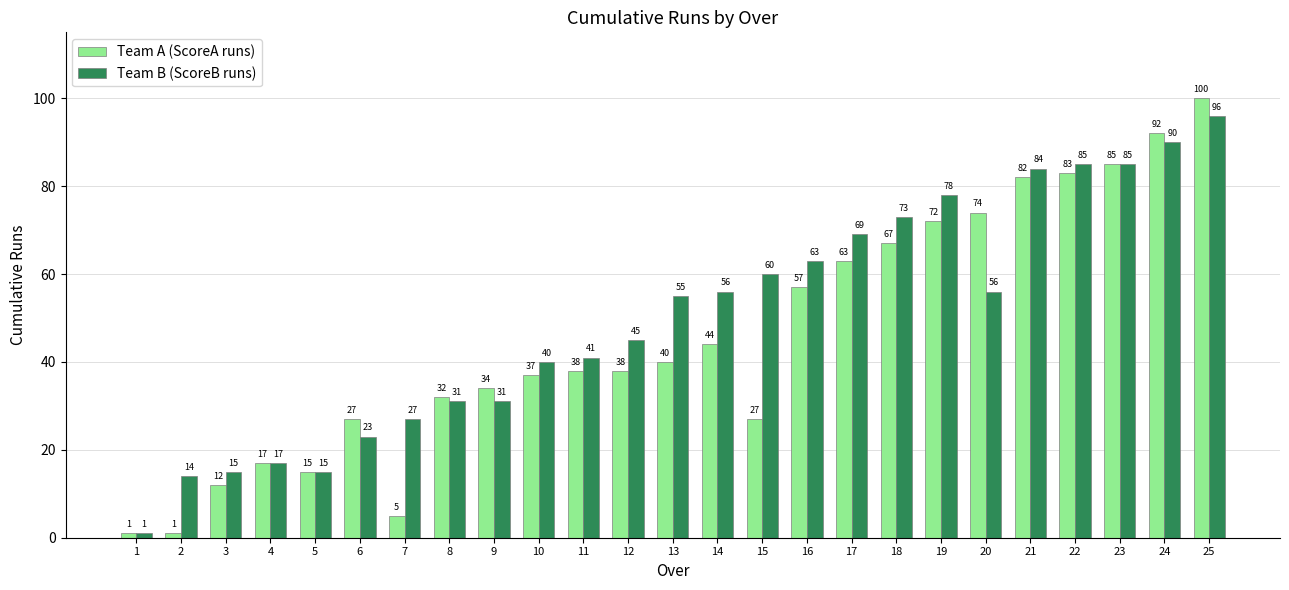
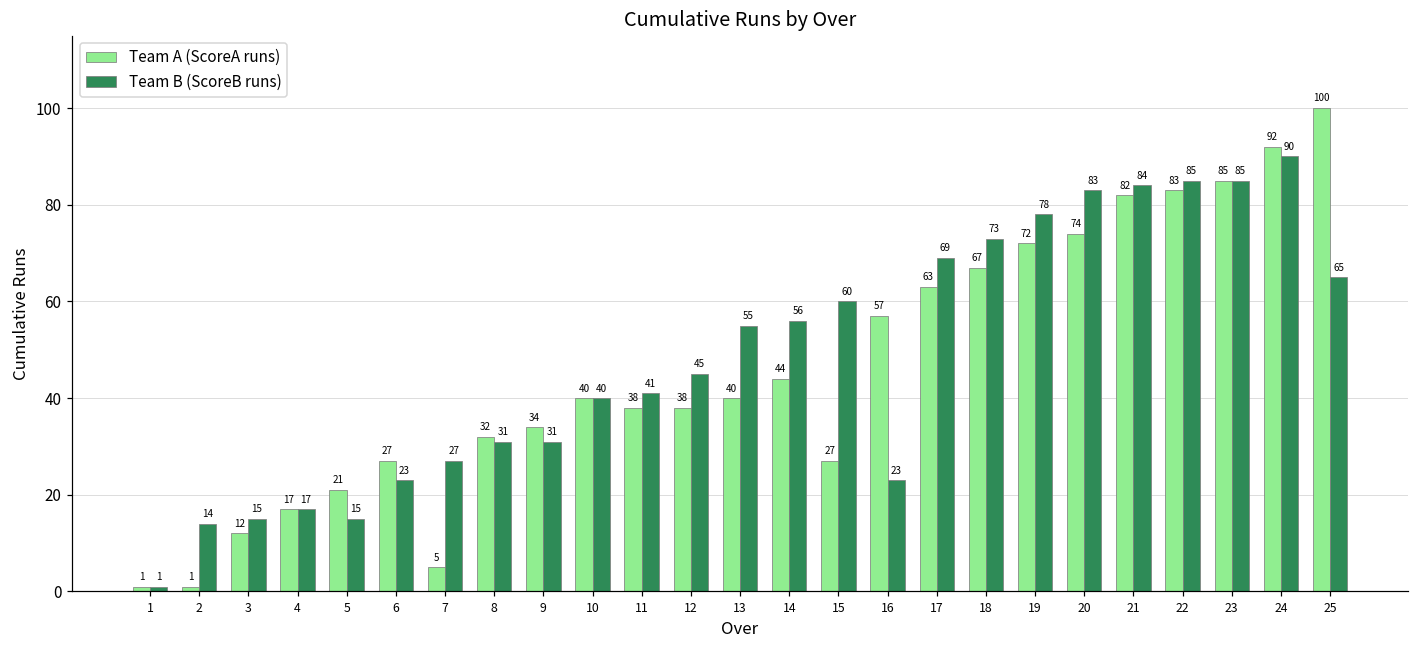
  {
    "Team A (ScoreA runs)": {
      "1": 1,
      "2": 1,
      "3": 12,
      "4": 17,
-     "5": 15,
+     "5": 21,
      "6": 27,
      "7": 5,
      "8": 32,
      "9": 34,
-     "10": 37,
+     "10": 40,
      "11": 38,
      "12": 38,
      "13": 40,
      "14": 44,
      "15": 27,
      "16": 57,
      "17": 63,
      "18": 67,
      "19": 72,
      "20": 74,
      "21": 82,
      "22": 83,
      "23": 85,
      "24": 92,
      "25": 100
    },
    "Team B (ScoreB runs)": {
      "1": 1,
      "2": 14,
      "3": 15,
      "4": 17,
      "5": 15,
      "6": 23,
      "7": 27,
      "8": 31,
      "9": 31,
      "10": 40,
      "11": 41,
      "12": 45,
      "13": 55,
      "14": 56,
      "15": 60,
-     "16": 63,
+     "16": 23,
      "17": 69,
      "18": 73,
      "19": 78,
-     "20": 56,
+     "20": 83,
      "21": 84,
      "22": 85,
      "23": 85,
      "24": 90,
-     "25": 96
+     "25": 65
    }
  }
